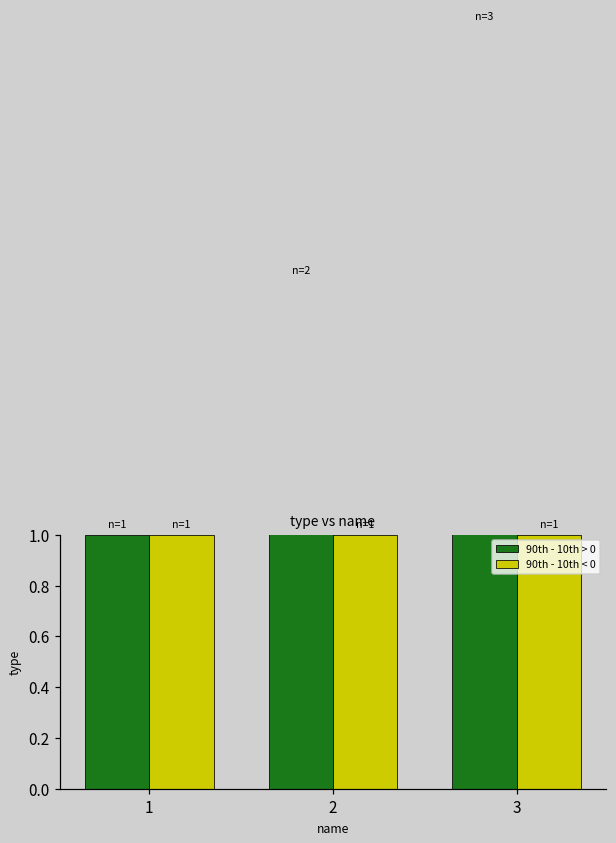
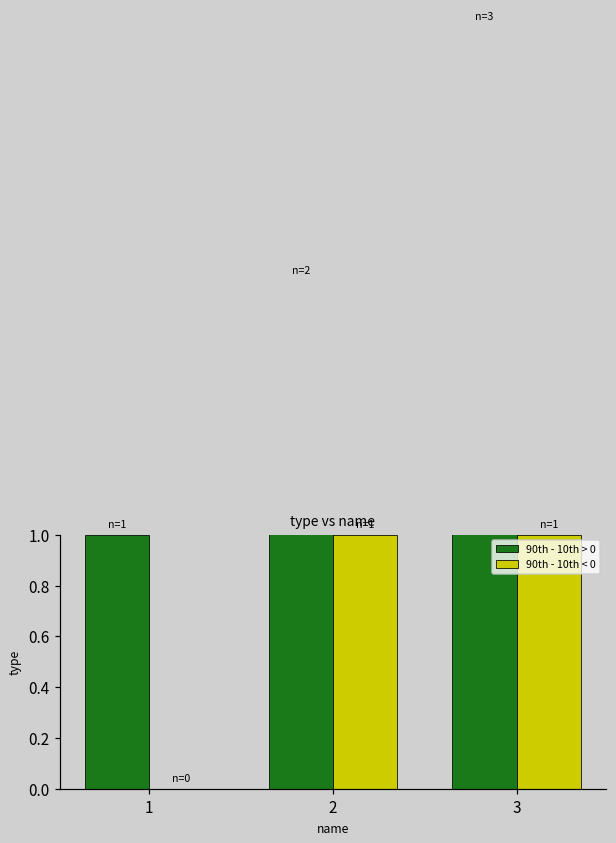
  {
    "90th - 10th > 0": {
      "1": 1
    },
    "90th - 10th < 0": {
-     "1": 1,
+     "1": 0,
      "2": 1,
      "3": 1
    }
  }
